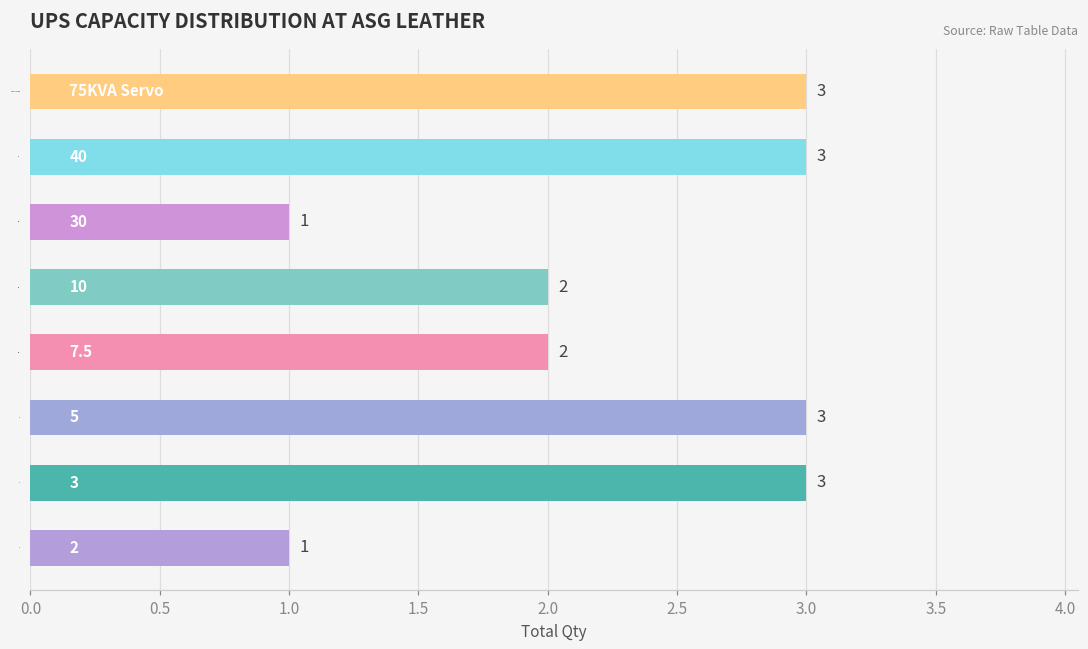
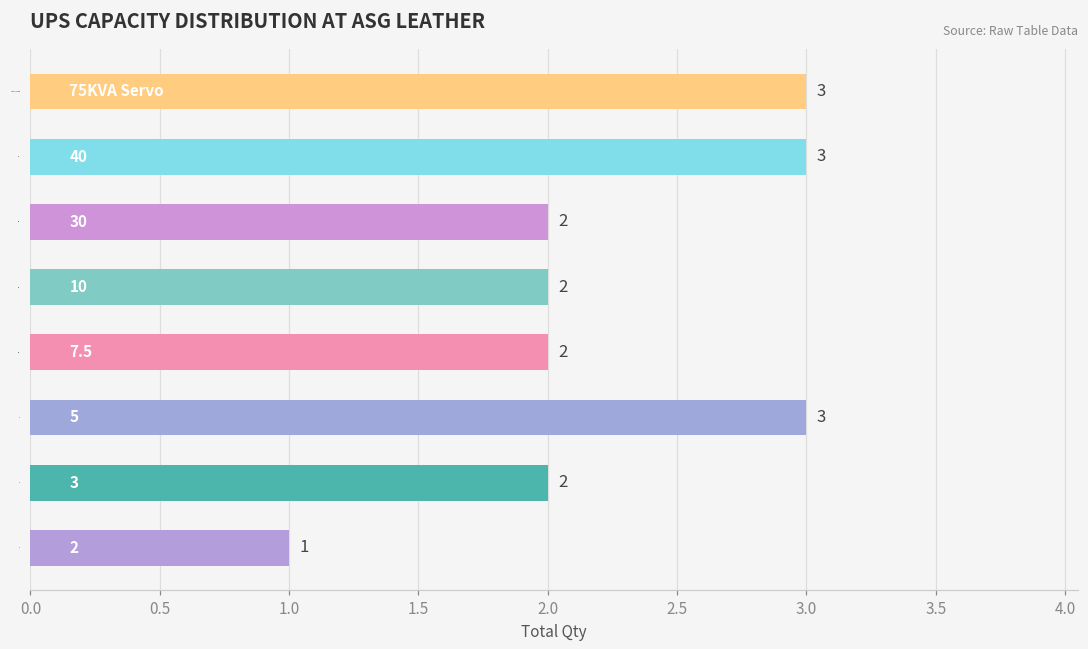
  {
    "75KVA Servo": 3,
    "40": 3,
-   "30": 1,
+   "30": 2,
    "10": 2,
    "7.5": 2,
    "5": 3,
-   "3": 3,
+   "3": 2,
    "2": 1
  }
